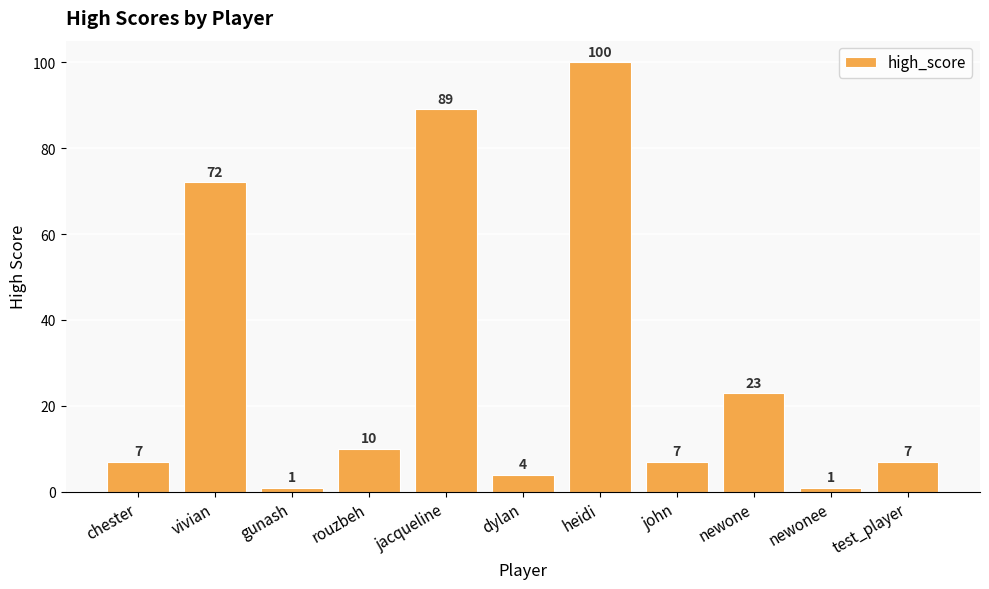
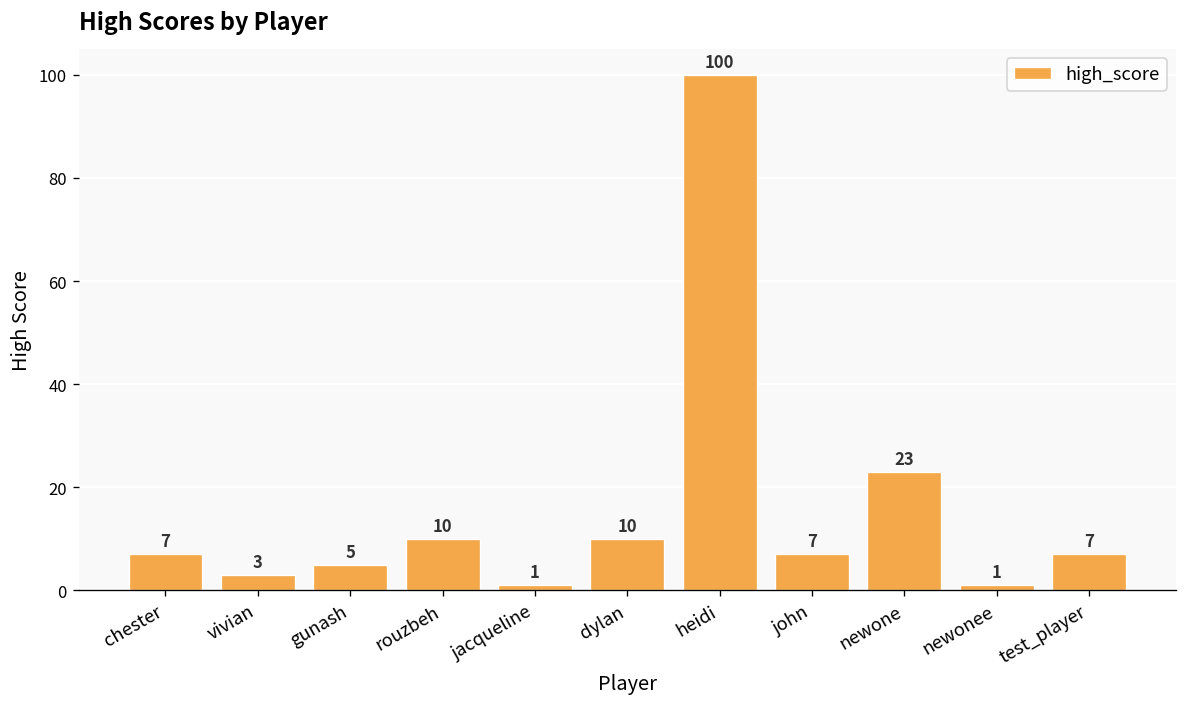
  {
    "chester": 7,
-   "vivian": 72,
-   "gunash": 1,
+   "vivian": 3,
+   "gunash": 5,
    "rouzbeh": 10,
-   "jacqueline": 89,
-   "dylan": 4,
+   "jacqueline": 1,
+   "dylan": 10,
    "heidi": 100,
    "john": 7,
    "newone": 23,
    "newonee": 1,
    "test_player": 7
  }
